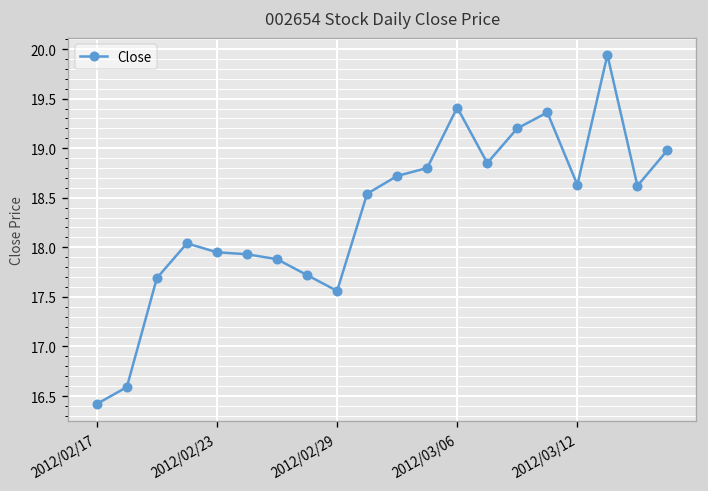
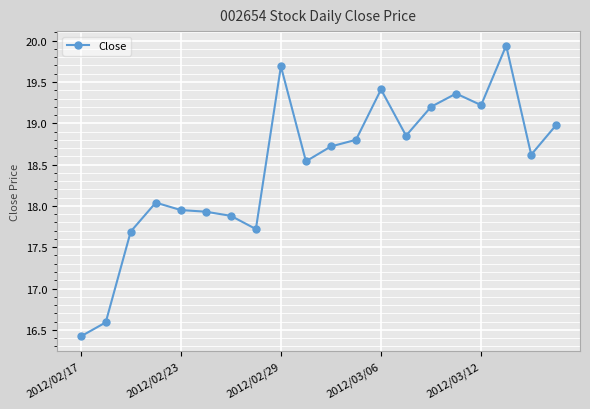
  {
    "2012/02/17": 16.4,
    "2012/02/23": 18.0,
-   "2012/02/29": 17.6,
+   "2012/02/29": 19.7,
    "2012/03/06": 19.4,
-   "2012/03/12": 18.6
+   "2012/03/12": 19.2
  }
